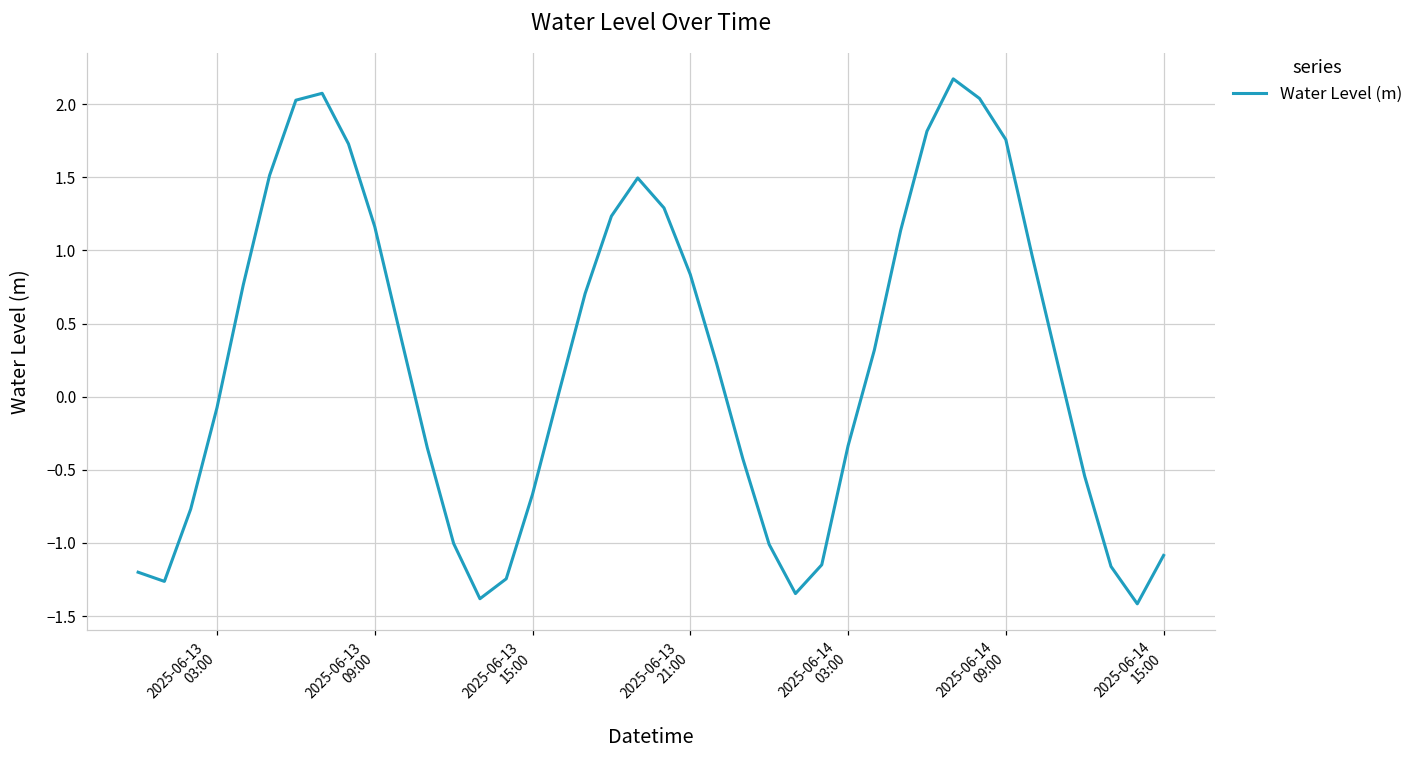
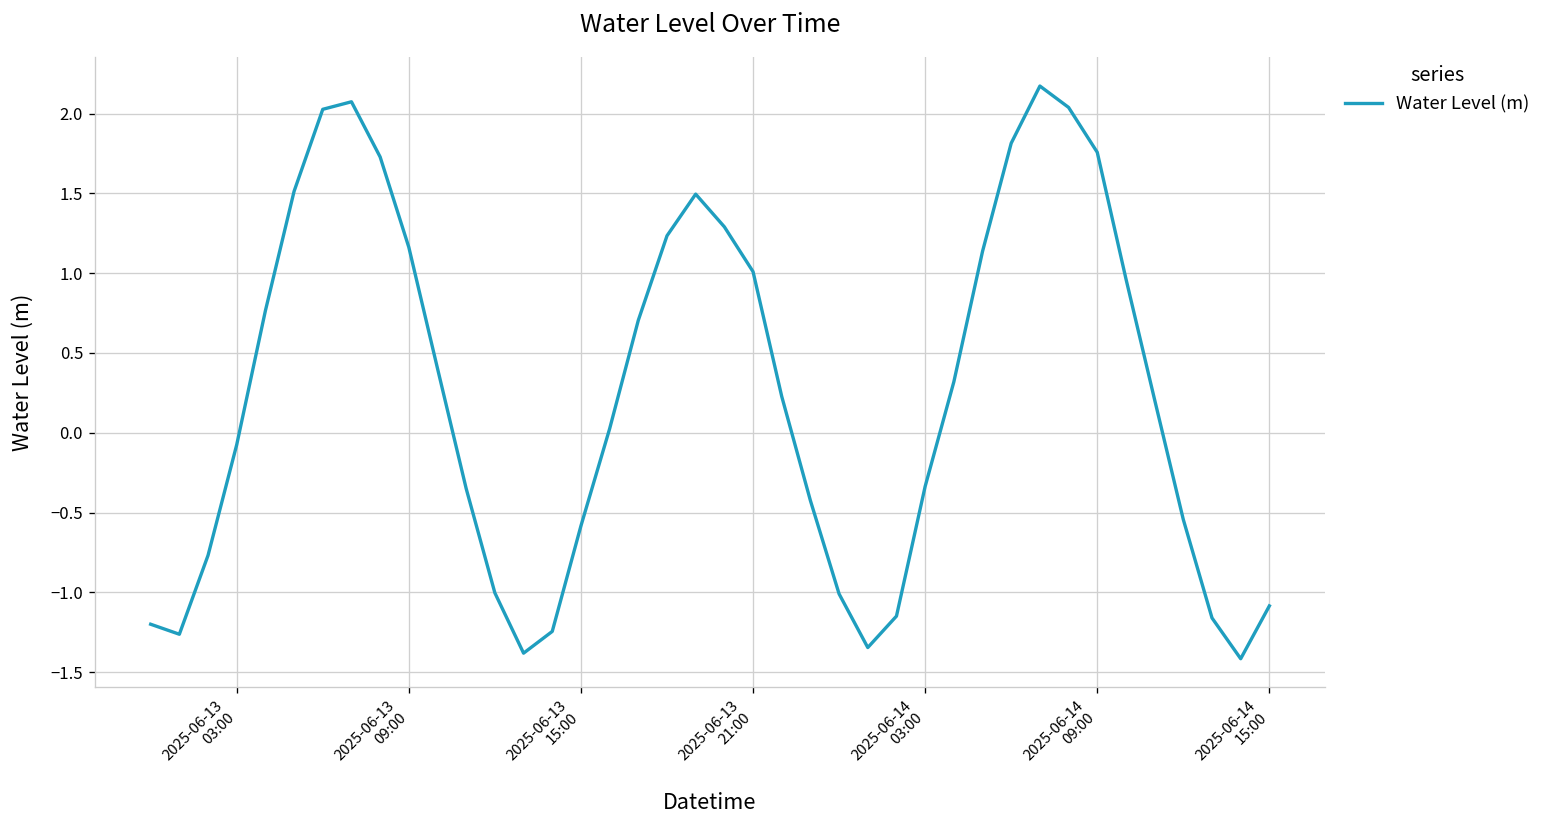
  {
    "2025-06-13 03:00": -0.08,
    "2025-06-13 09:00": 1.16,
-   "2025-06-13 15:00": -0.67,
-   "2025-06-13 21:00": 0.83,
+   "2025-06-13 15:00": -0.58,
+   "2025-06-13 21:00": 1.01,
    "2025-06-14 03:00": -0.34,
    "2025-06-14 09:00": 1.76,
    "2025-06-14 15:00": -1.09
  }
